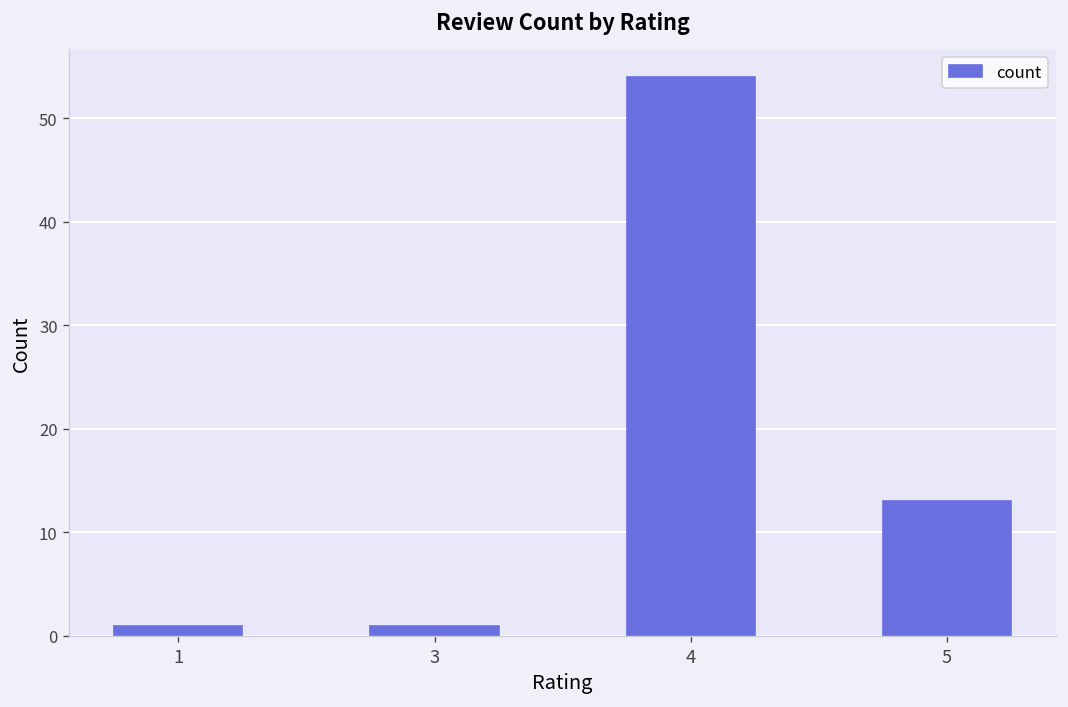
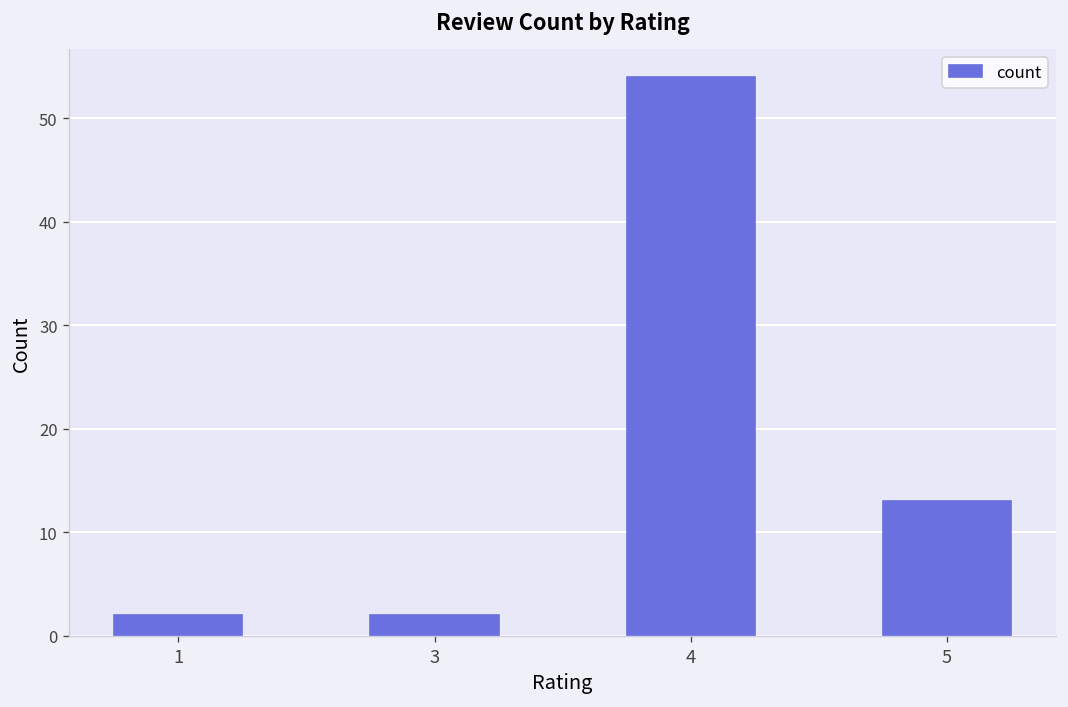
  {
-   "1": 1,
-   "3": 1,
+   "1": 2,
+   "3": 2,
    "4": 54,
    "5": 13
  }
